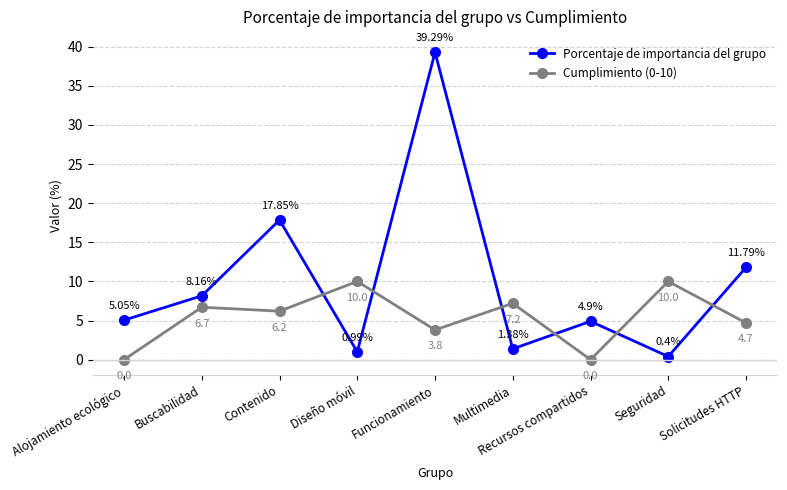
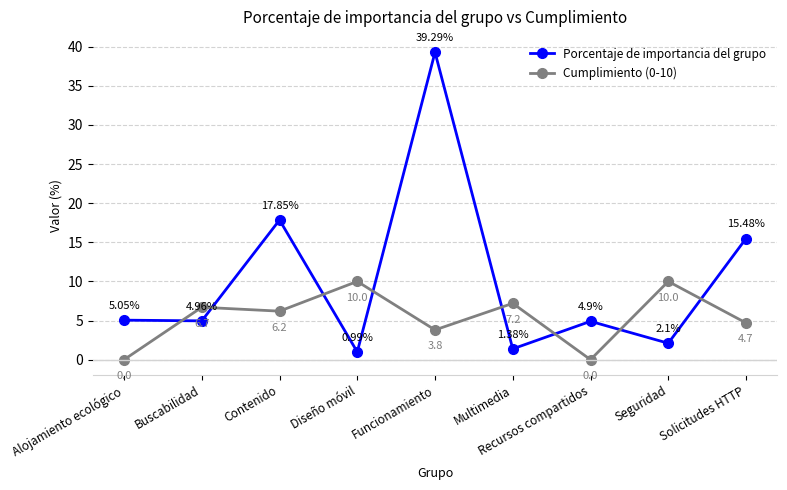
  {
    "Porcentaje de importancia del grupo": {
      "Alojamiento ecológico": "5.05%",
-     "Buscabilidad": "8.16%",
+     "Buscabilidad": "4.96%",
      "Contenido": "17.85%",
      "Diseño móvil": "0.99%",
      "Funcionamiento": "39.29%",
      "Multimedia": "1.38%",
      "Recursos compartidos": "4.9%",
-     "Seguridad": "0.4%",
-     "Solicitudes HTTP": "11.79%"
+     "Seguridad": "2.1%",
+     "Solicitudes HTTP": "15.48%"
    },
    "Cumplimiento (0-10)": {
      "Alojamiento ecológico": "0.0",
      "Buscabilidad": "6.7",
      "Contenido": "6.2",
      "Diseño móvil": "10.0",
      "Funcionamiento": "3.8",
      "Multimedia": "7.2",
      "Recursos compartidos": "0.0",
      "Seguridad": "10.0",
      "Solicitudes HTTP": "4.7"
    }
  }
